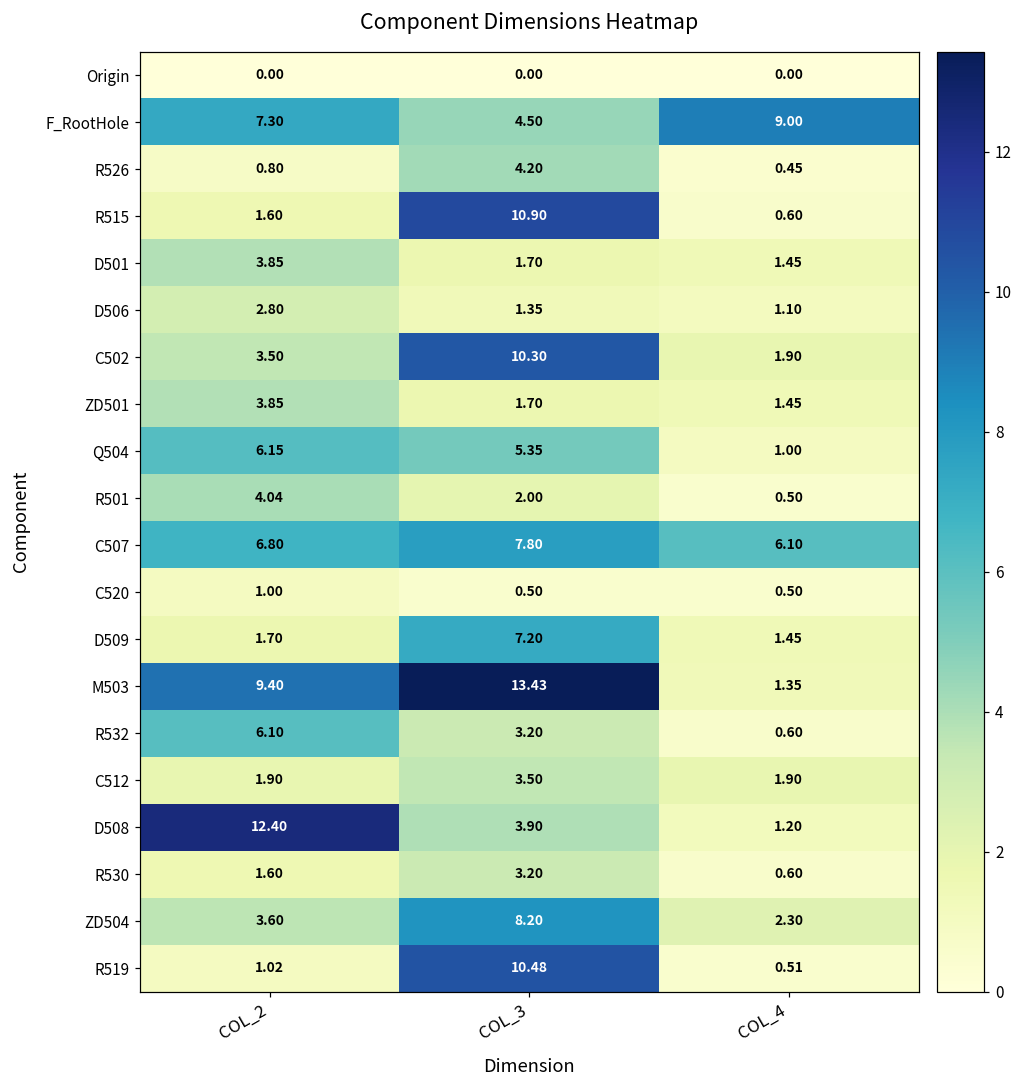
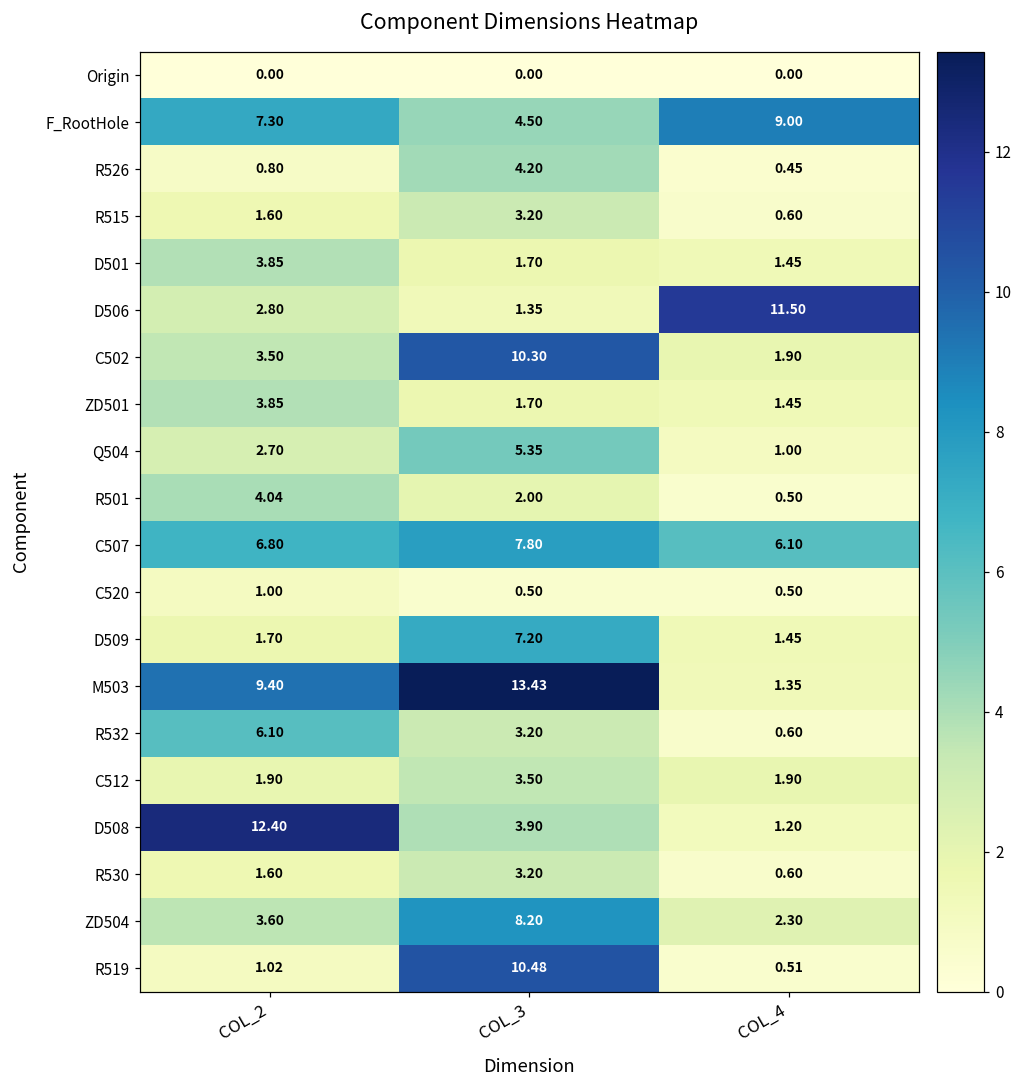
  {
    "Origin": {
      "COL_2": 0.00,
      "COL_3": 0.00,
      "COL_4": 0.00
    },
    "F_RootHole": {
      "COL_2": 7.30,
      "COL_3": 4.50,
      "COL_4": 9.00
    },
    "R526": {
      "COL_2": 0.80,
      "COL_3": 4.20,
      "COL_4": 0.45
    },
    "R515": {
      "COL_2": 1.60,
-     "COL_3": 10.90,
+     "COL_3": 3.20,
      "COL_4": 0.60
    },
    "D501": {
      "COL_2": 3.85,
      "COL_3": 1.70,
      "COL_4": 1.45
    },
    "D506": {
      "COL_2": 2.80,
      "COL_3": 1.35,
-     "COL_4": 1.10
+     "COL_4": 11.50
    },
    "C502": {
      "COL_2": 3.50,
      "COL_3": 10.30,
      "COL_4": 1.90
    },
    "ZD501": {
      "COL_2": 3.85,
      "COL_3": 1.70,
      "COL_4": 1.45
    },
    "Q504": {
-     "COL_2": 6.15,
+     "COL_2": 2.70,
      "COL_3": 5.35,
      "COL_4": 1.00
    },
    "R501": {
      "COL_2": 4.04,
      "COL_3": 2.00,
      "COL_4": 0.50
    },
    "C507": {
      "COL_2": 6.80,
      "COL_3": 7.80,
      "COL_4": 6.10
    },
    "C520": {
      "COL_2": 1.00,
      "COL_3": 0.50,
      "COL_4": 0.50
    },
    "D509": {
      "COL_2": 1.70,
      "COL_3": 7.20,
      "COL_4": 1.45
    },
    "M503": {
      "COL_2": 9.40,
      "COL_3": 13.43,
      "COL_4": 1.35
    },
    "R532": {
      "COL_2": 6.10,
      "COL_3": 3.20,
      "COL_4": 0.60
    },
    "C512": {
      "COL_2": 1.90,
      "COL_3": 3.50,
      "COL_4": 1.90
    },
    "D508": {
      "COL_2": 12.40,
      "COL_3": 3.90,
      "COL_4": 1.20
    },
    "R530": {
      "COL_2": 1.60,
      "COL_3": 3.20,
      "COL_4": 0.60
    },
    "ZD504": {
      "COL_2": 3.60,
      "COL_3": 8.20,
      "COL_4": 2.30
    },
    "R519": {
      "COL_2": 1.02,
      "COL_3": 10.48,
      "COL_4": 0.51
    }
  }
